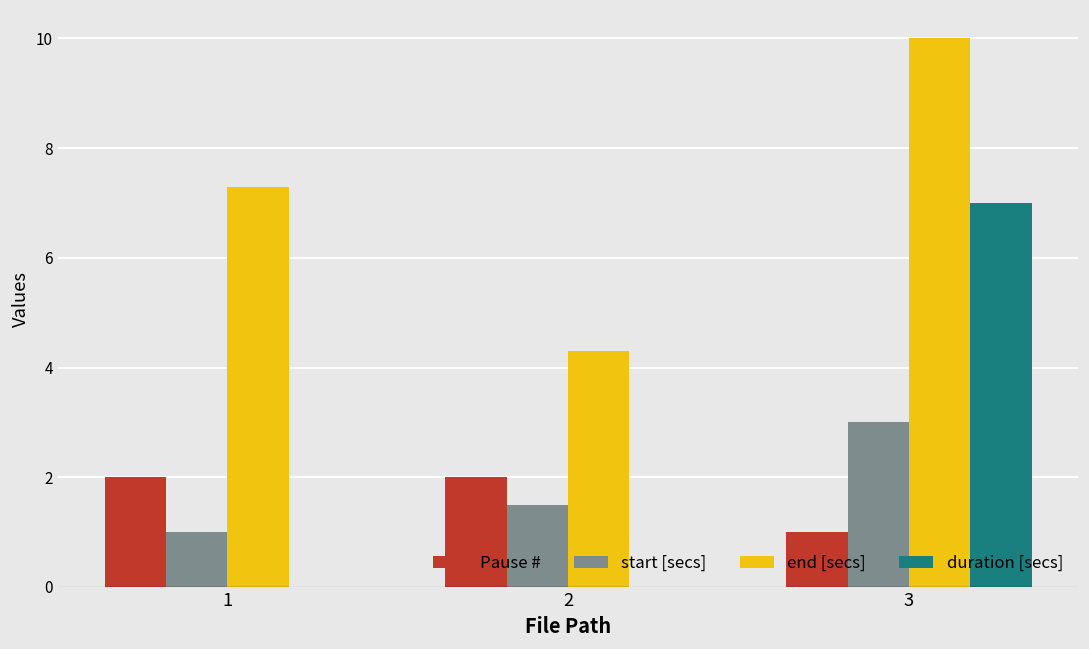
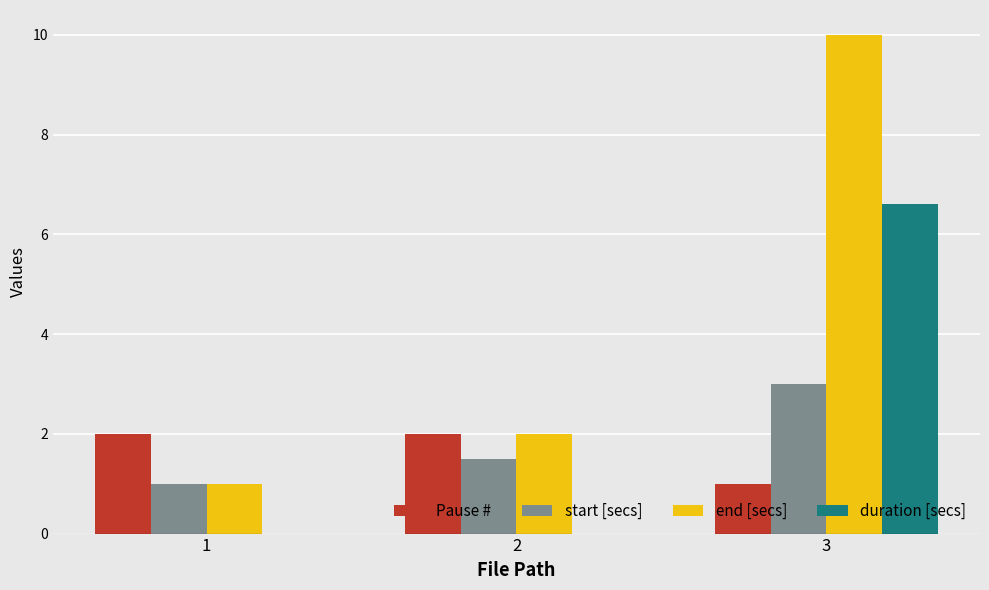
  {
    "Pause #": {
      "1": 2.0,
      "2": 2.0,
      "3": 1.0
    },
    "start [secs]": {
      "1": 1.0,
      "2": 1.5,
      "3": 3.0
    },
    "end [secs]": {
-     "1": 7.3,
-     "2": 4.3,
+     "1": 1.0,
+     "2": 2.0,
      "3": 10.0
    },
    "duration [secs]": {
      "1": 0.0,
      "2": 0.0,
-     "3": 7.0
+     "3": 6.6
    }
  }
